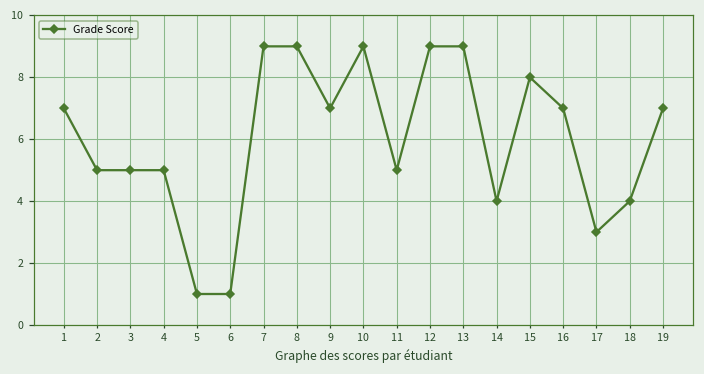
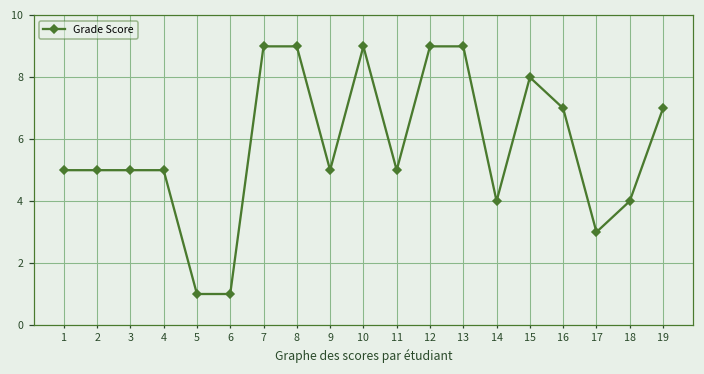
  {
-   "1": 7,
+   "1": 5,
    "2": 5,
    "3": 5,
    "4": 5,
    "5": 1,
    "6": 1,
    "7": 9,
    "8": 9,
-   "9": 7,
+   "9": 5,
    "10": 9,
    "11": 5,
    "12": 9,
    "13": 9,
    "14": 4,
    "15": 8,
    "16": 7,
    "17": 3,
    "18": 4,
    "19": 7
  }
